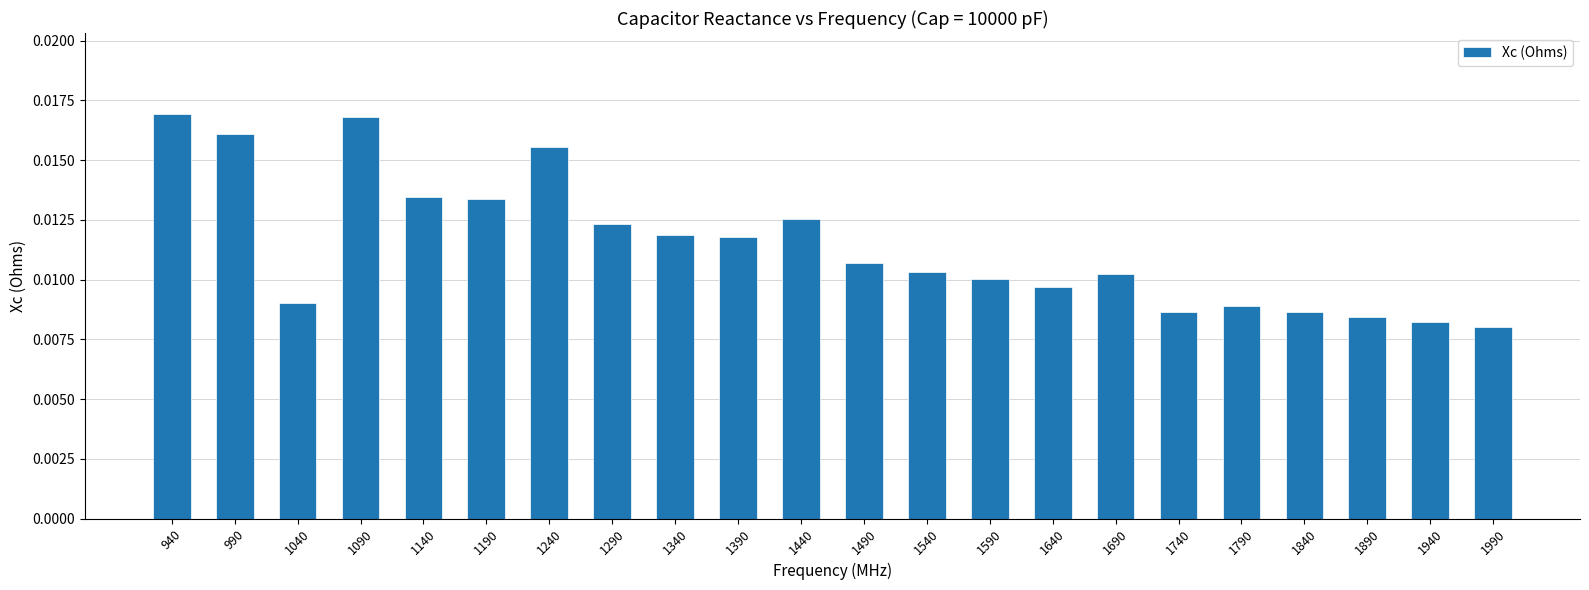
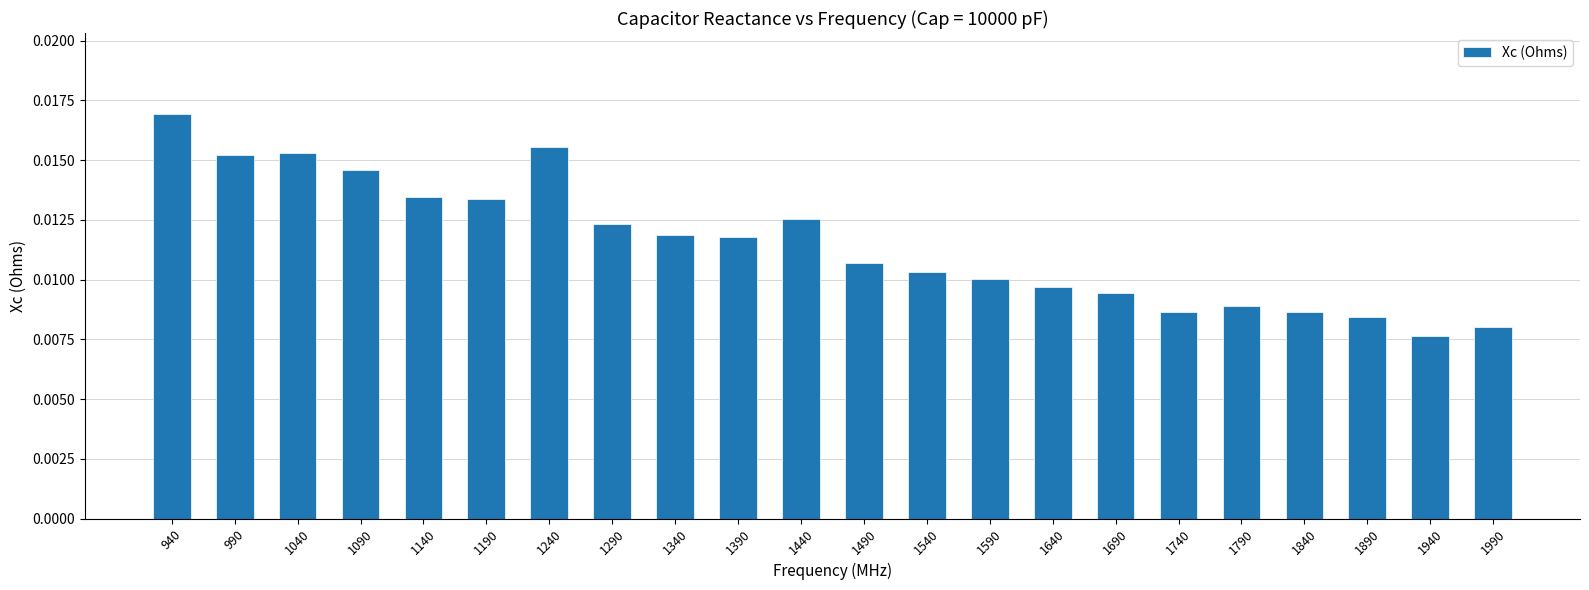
  {
    "940": 0.0169,
-   "990": 0.0161,
-   "1040": 0.0090,
-   "1090": 0.0168,
+   "990": 0.0152,
+   "1040": 0.0153,
+   "1090": 0.0146,
    "1140": 0.0135,
    "1190": 0.0134,
    "1240": 0.0155,
    "1290": 0.0123,
    "1340": 0.0119,
    "1390": 0.0118,
    "1440": 0.0125,
    "1490": 0.0107,
    "1540": 0.0103,
    "1590": 0.0100,
    "1640": 0.0097,
-   "1690": 0.0102,
+   "1690": 0.0094,
    "1740": 0.0086,
    "1790": 0.0089,
    "1840": 0.0086,
    "1890": 0.0084,
-   "1940": 0.0082,
+   "1940": 0.0076,
    "1990": 0.0080
  }
